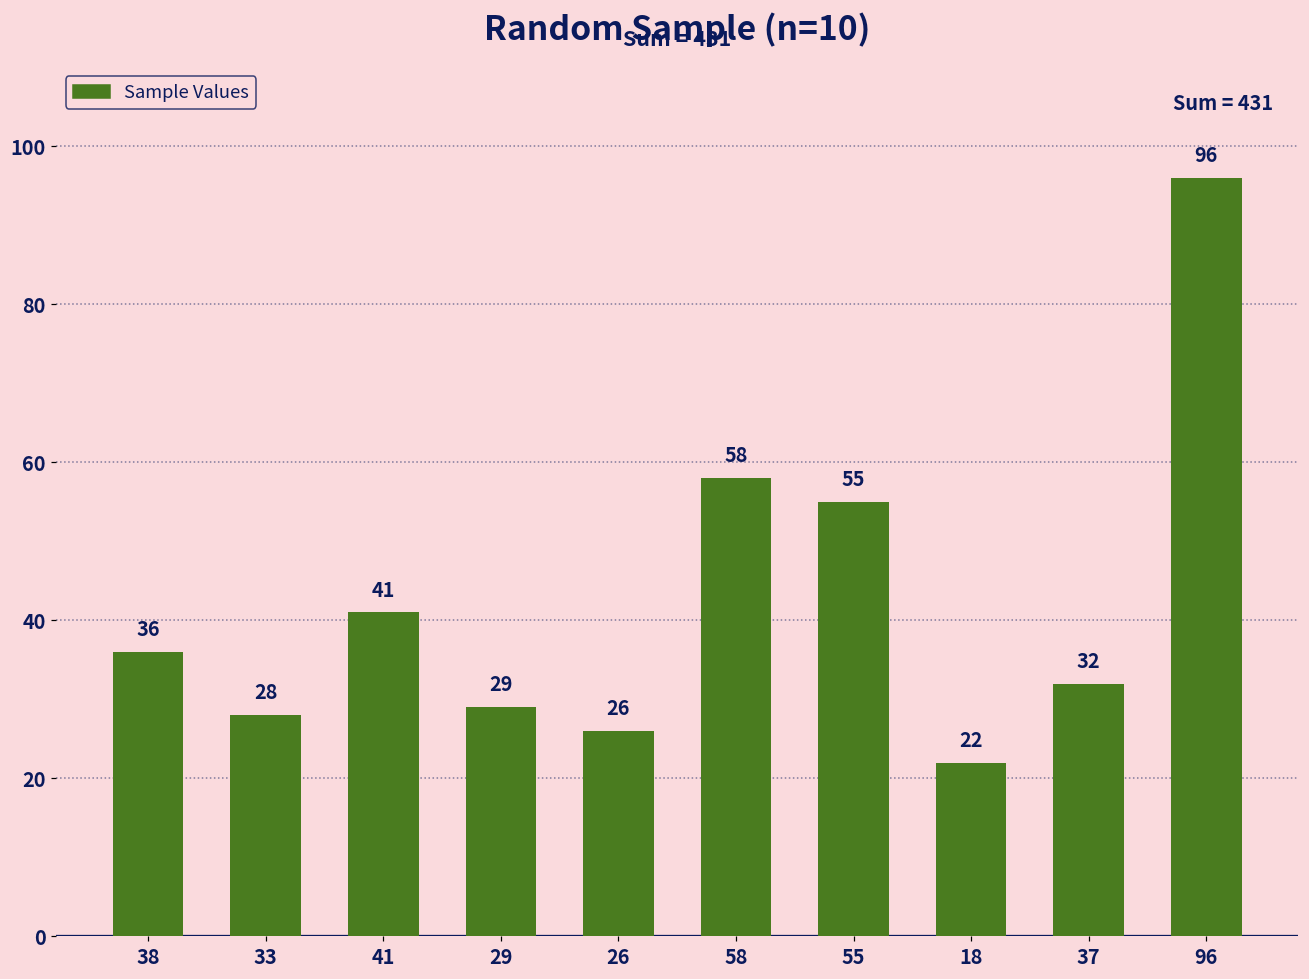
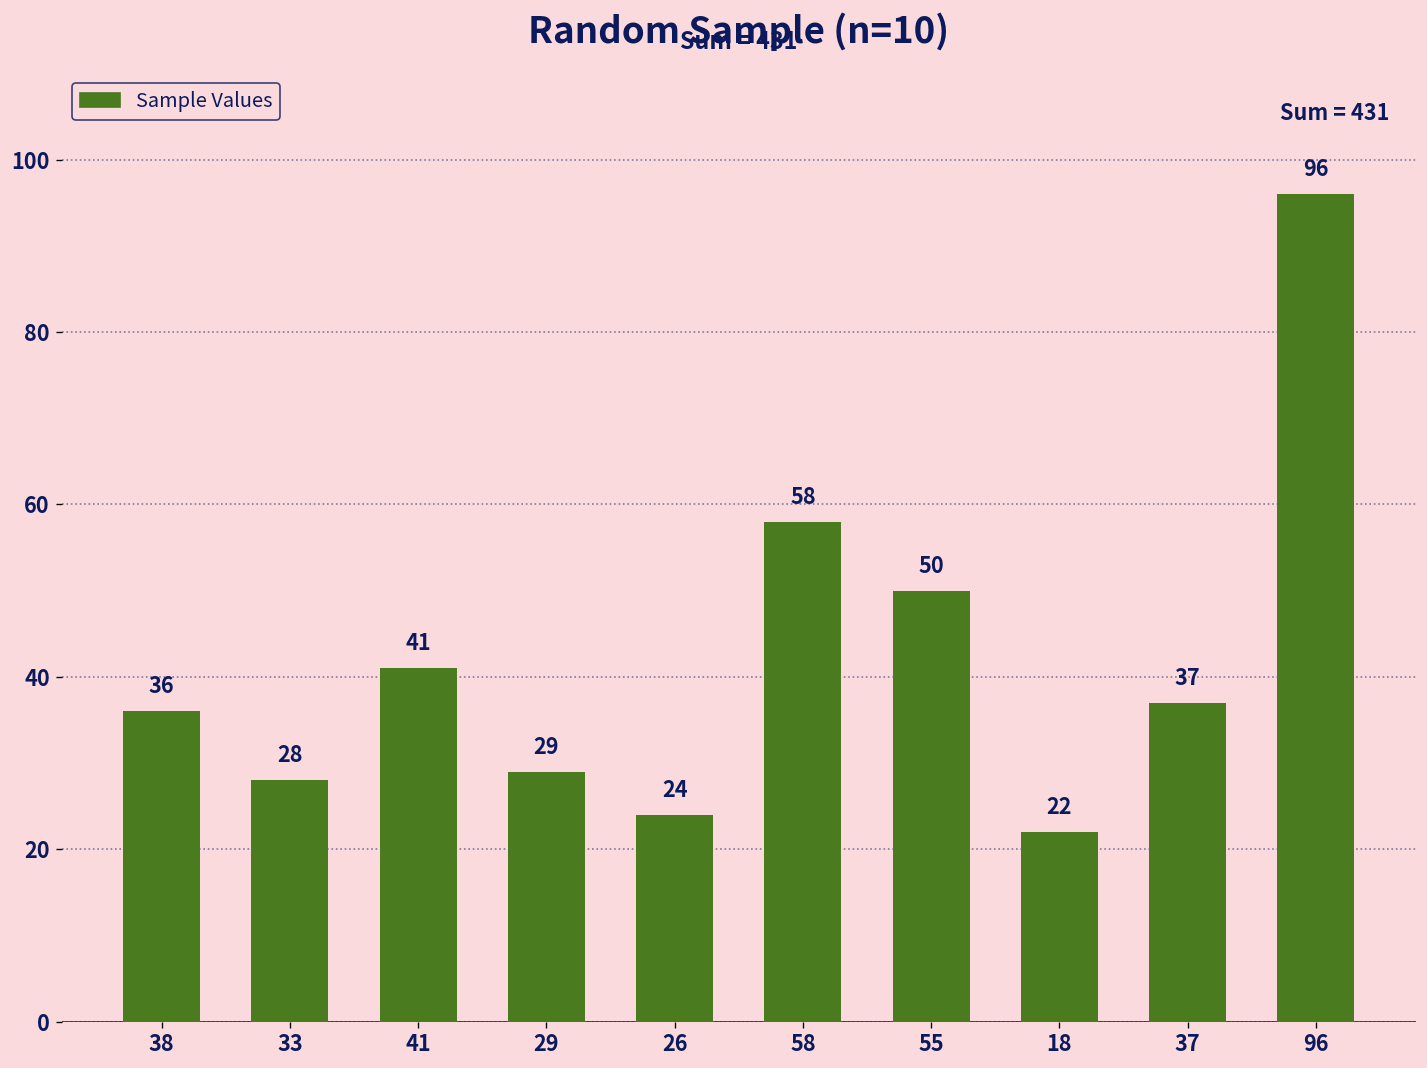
  {
    "38": 36,
    "33": 28,
    "41": 41,
    "29": 29,
-   "26": 26,
+   "26": 24,
    "58": 58,
-   "55": 55,
+   "55": 50,
    "18": 22,
-   "37": 32,
+   "37": 37,
    "96": 96
  }
